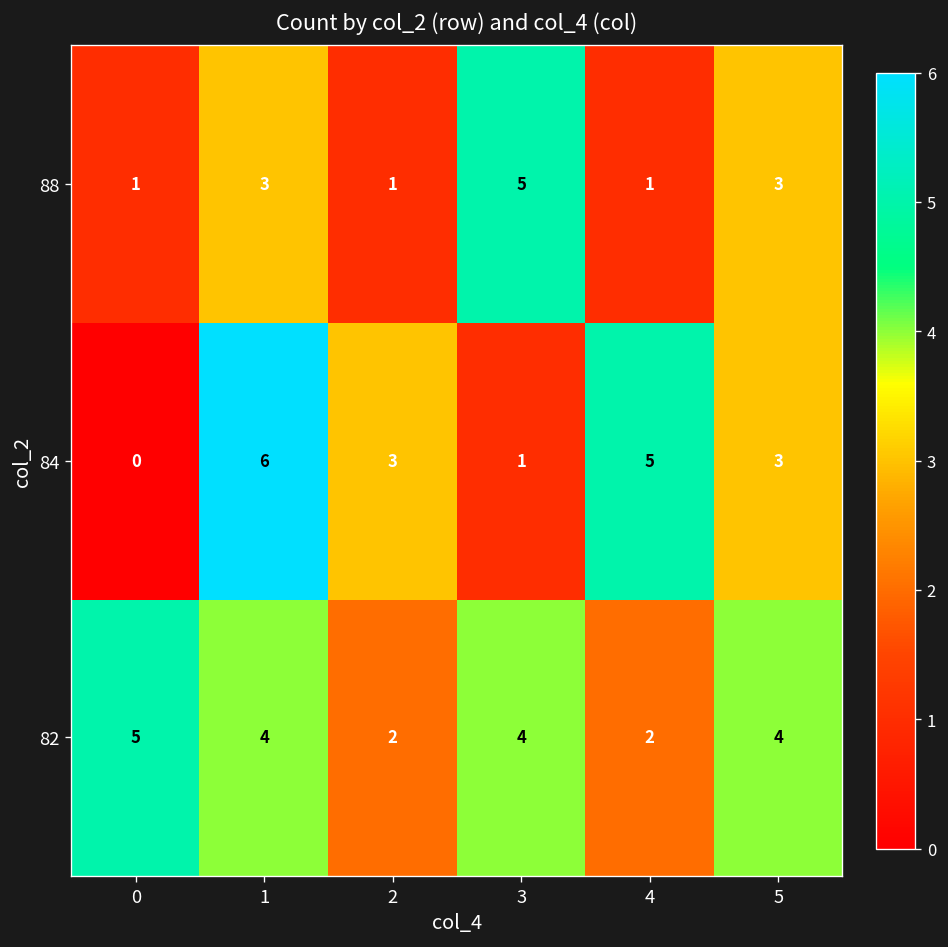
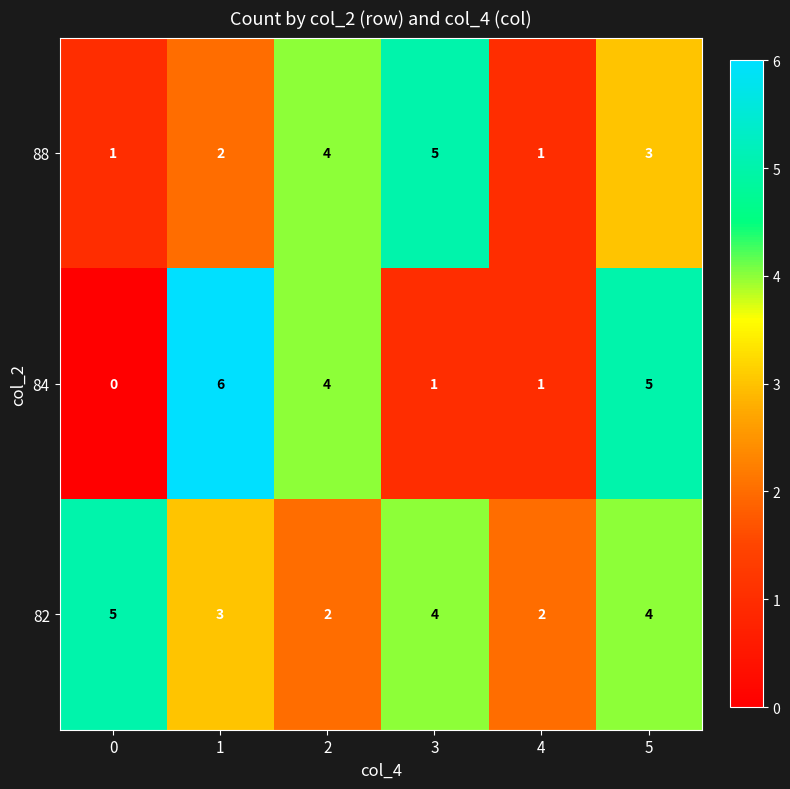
  {
    "88": {
      "0": 1,
-     "1": 3,
-     "2": 1,
+     "1": 2,
+     "2": 4,
      "3": 5,
      "4": 1,
      "5": 3
    },
    "84": {
      "0": 0,
      "1": 6,
-     "2": 3,
+     "2": 4,
      "3": 1,
-     "4": 5,
-     "5": 3
+     "4": 1,
+     "5": 5
    },
    "82": {
      "0": 5,
-     "1": 4,
+     "1": 3,
      "2": 2,
      "3": 4,
      "4": 2,
      "5": 4
    }
  }
